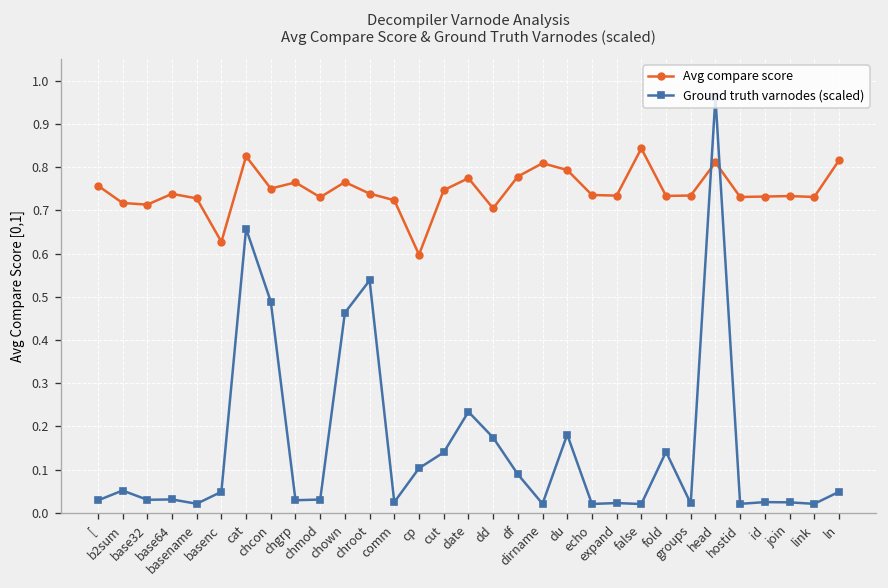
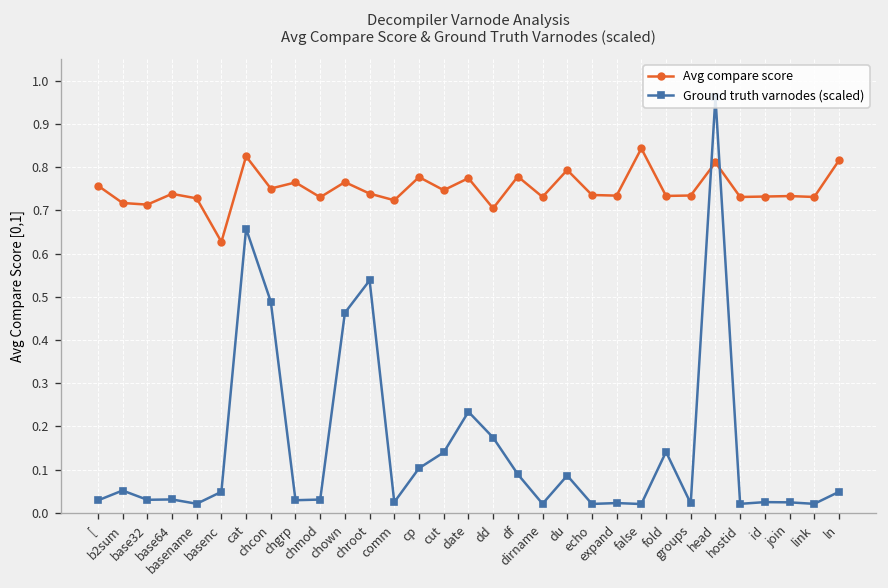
  {
    "Avg compare score": {
      "[": 0.76,
      "b2sum": 0.72,
      "base32": 0.71,
      "base64": 0.74,
      "basename": 0.73,
      "basenc": 0.63,
      "cat": 0.83,
      "chcon": 0.75,
      "chgrp": 0.76,
      "chmod": 0.73,
      "chown": 0.77,
      "chroot": 0.74,
      "comm": 0.72,
-     "cp": 0.60,
+     "cp": 0.78,
      "cut": 0.75,
      "date": 0.77,
      "dd": 0.70,
      "df": 0.78,
-     "dirname": 0.81,
+     "dirname": 0.73,
      "du": 0.79,
      "echo": 0.74,
      "expand": 0.73,
      "false": 0.84,
      "fold": 0.73,
      "groups": 0.73,
      "head": 0.81,
      "hostid": 0.73,
      "id": 0.73,
      "join": 0.73,
      "link": 0.73,
      "ln": 0.82
    },
    "Ground truth varnodes (scaled)": {
      "[": 0.03,
      "b2sum": 0.05,
      "base32": 0.03,
      "base64": 0.03,
      "basename": 0.02,
      "basenc": 0.05,
      "cat": 0.66,
      "chcon": 0.49,
      "chgrp": 0.03,
      "chmod": 0.03,
      "chown": 0.46,
      "chroot": 0.54,
      "comm": 0.02,
      "cp": 0.10,
      "cut": 0.14,
      "date": 0.23,
      "dd": 0.17,
      "df": 0.09,
      "dirname": 0.02,
-     "du": 0.18,
+     "du": 0.09,
      "echo": 0.02,
      "expand": 0.02,
      "false": 0.02,
      "fold": 0.14,
      "groups": 0.02,
      "hostid": 0.02,
      "id": 0.02,
      "join": 0.02,
      "link": 0.02,
      "ln": 0.05
    }
  }
